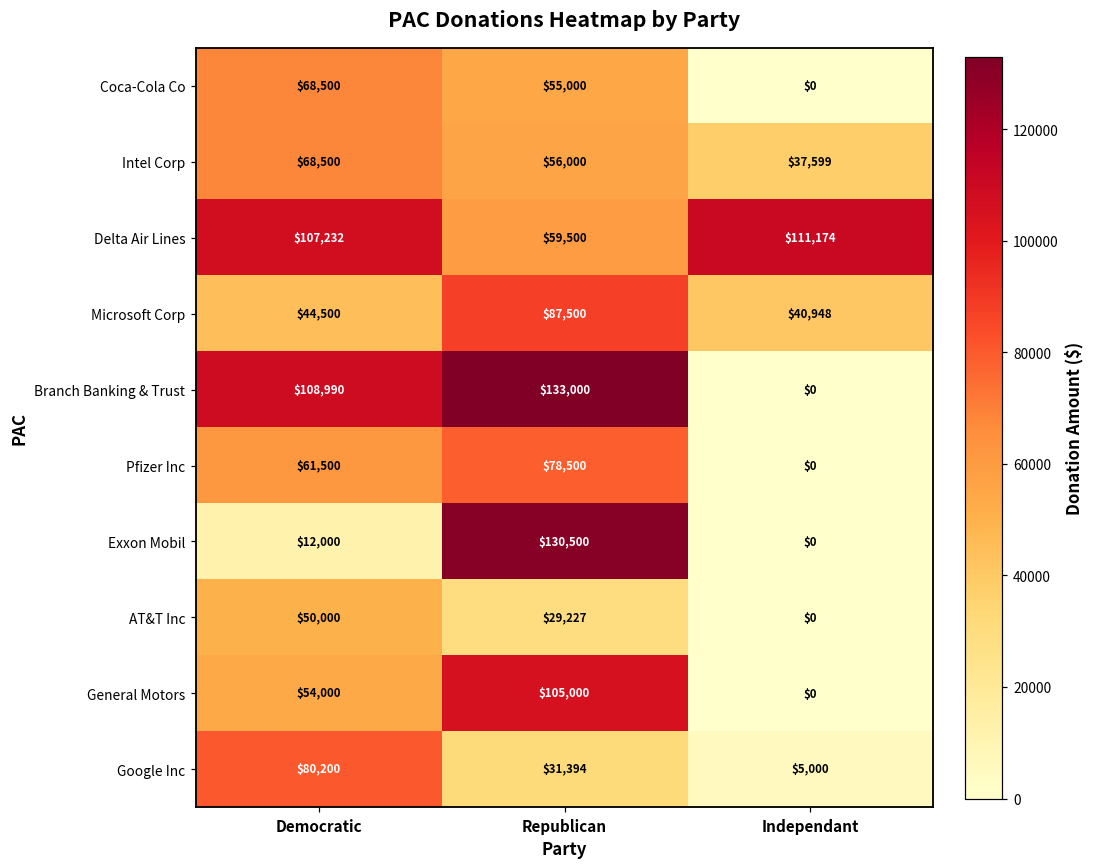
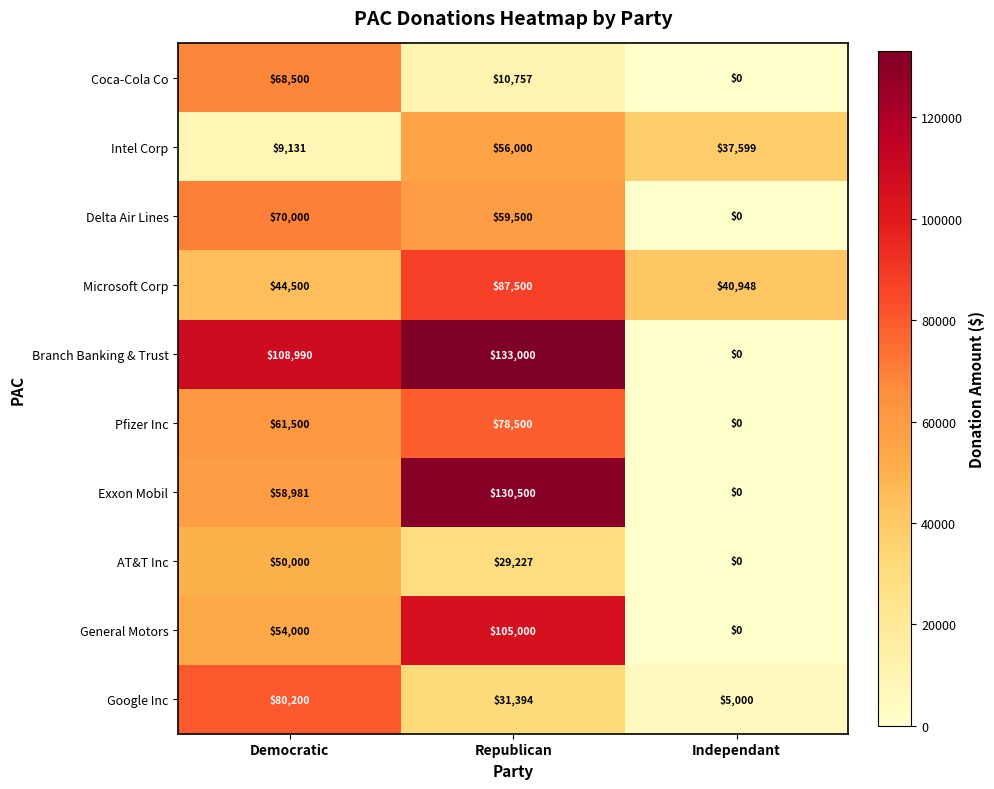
  {
    "Coca-Cola Co": {
      "Democratic": "$68,500",
-     "Republican": "$55,000",
+     "Republican": "$10,757",
      "Independant": "$0"
    },
    "Intel Corp": {
-     "Democratic": "$68,500",
+     "Democratic": "$9,131",
      "Republican": "$56,000",
      "Independant": "$37,599"
    },
    "Delta Air Lines": {
-     "Democratic": "$107,232",
+     "Democratic": "$70,000",
      "Republican": "$59,500",
-     "Independant": "$111,174"
+     "Independant": "$0"
    },
    "Microsoft Corp": {
      "Democratic": "$44,500",
      "Republican": "$87,500",
      "Independant": "$40,948"
    },
    "Branch Banking & Trust": {
      "Democratic": "$108,990",
      "Republican": "$133,000",
      "Independant": "$0"
    },
    "Pfizer Inc": {
      "Democratic": "$61,500",
      "Republican": "$78,500",
      "Independant": "$0"
    },
    "Exxon Mobil": {
-     "Democratic": "$12,000",
+     "Democratic": "$58,981",
      "Republican": "$130,500",
      "Independant": "$0"
    },
    "AT&T Inc": {
      "Democratic": "$50,000",
      "Republican": "$29,227",
      "Independant": "$0"
    },
    "General Motors": {
      "Democratic": "$54,000",
      "Republican": "$105,000",
      "Independant": "$0"
    },
    "Google Inc": {
      "Democratic": "$80,200",
      "Republican": "$31,394",
      "Independant": "$5,000"
    }
  }
